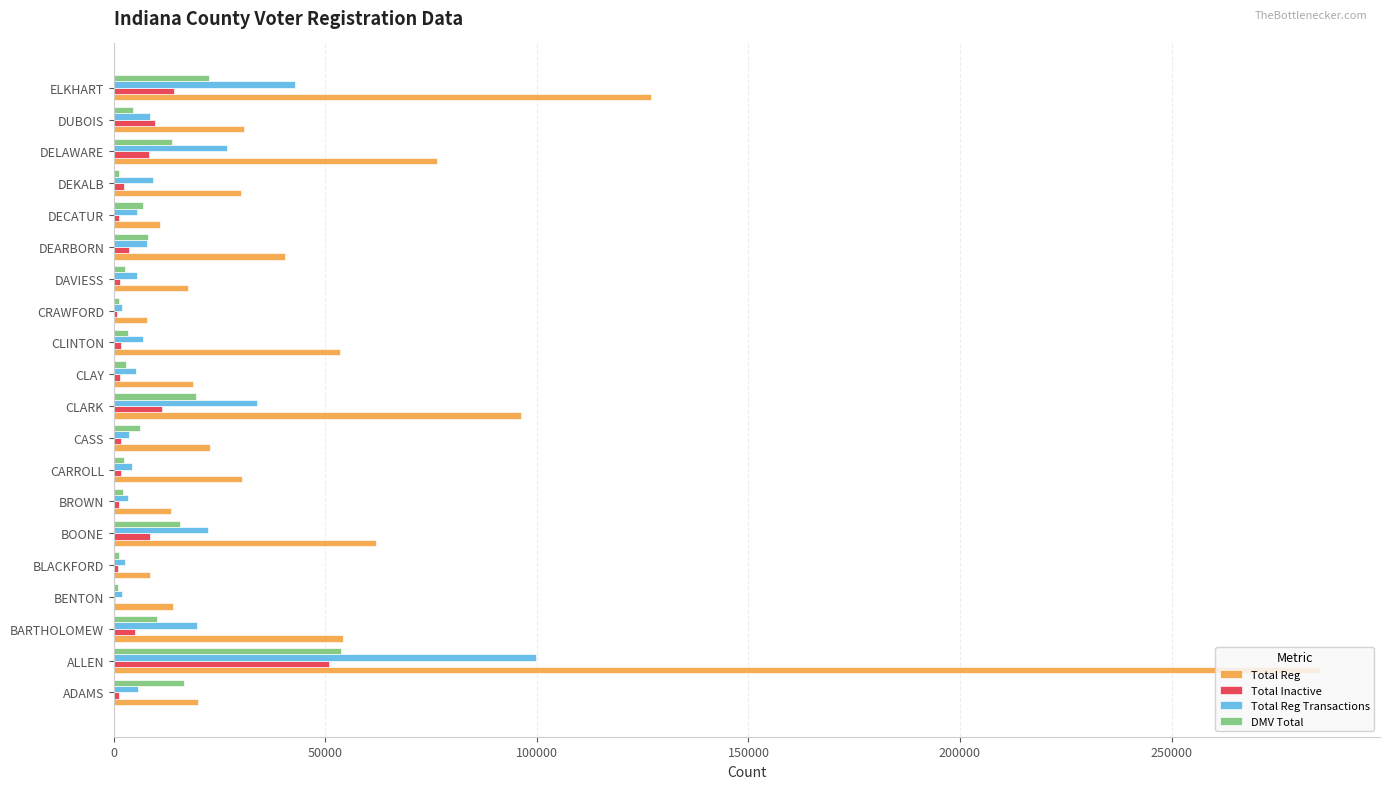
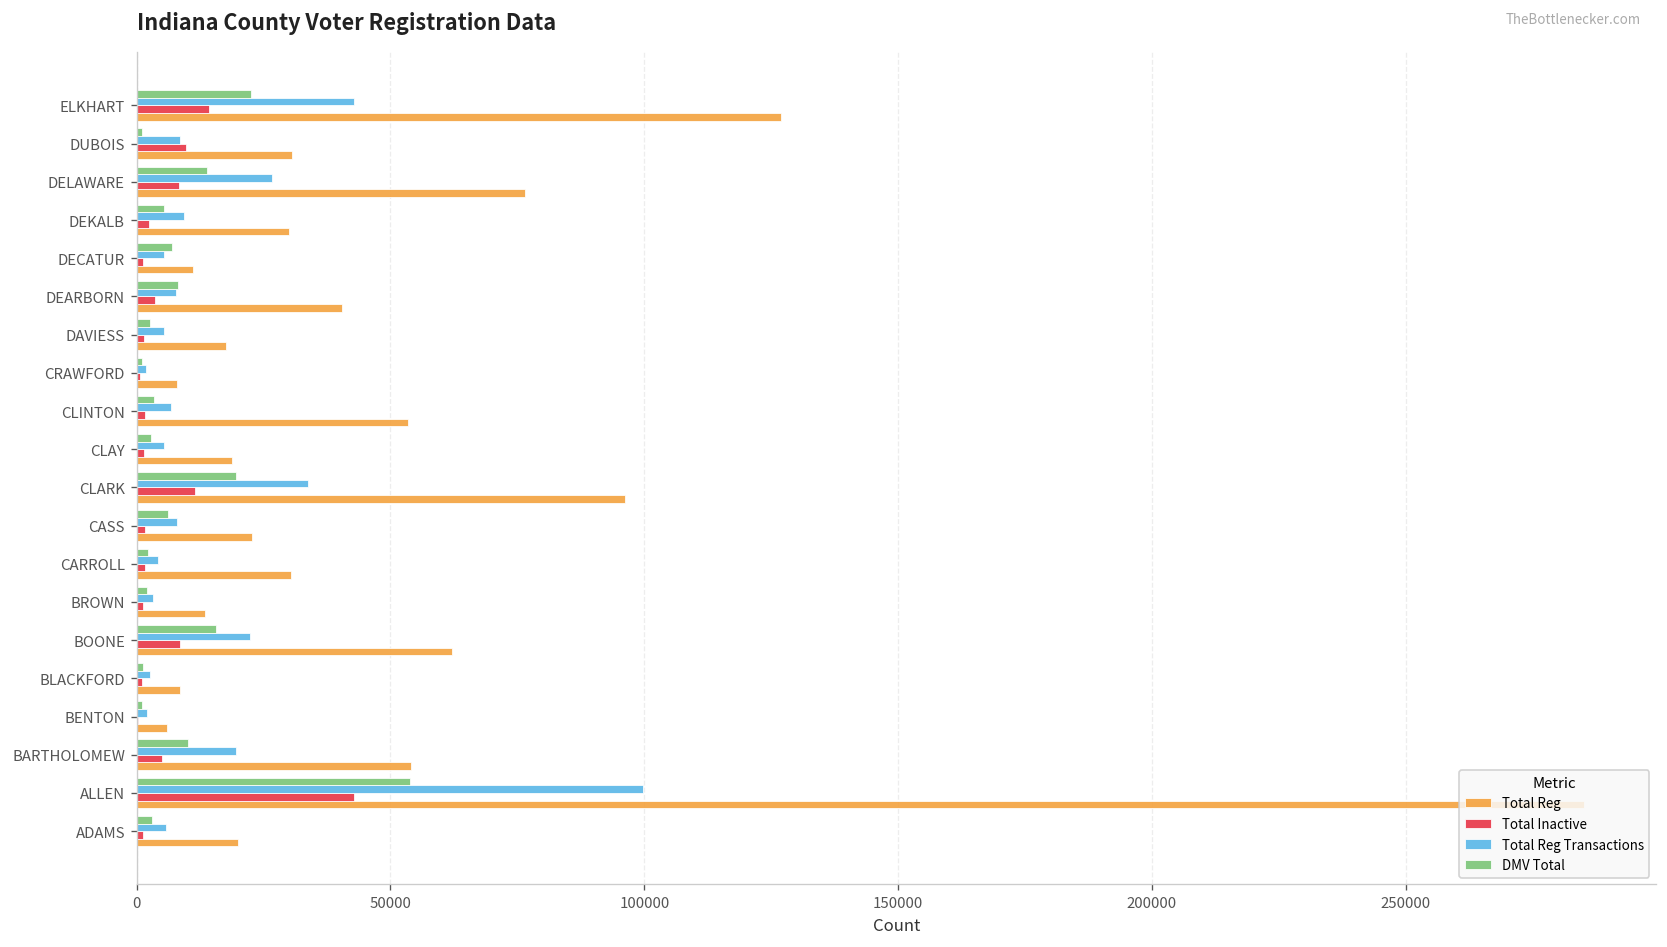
  {
    "Total Reg": {
      "ELKHART": 127000,
      "DUBOIS": 31000,
      "DELAWARE": 76000,
      "DEKALB": 30000,
      "DECATUR": 11000,
      "DEARBORN": 41000,
      "DAVIESS": 18000,
      "CRAWFORD": 8000,
      "CLINTON": 53000,
      "CLAY": 19000,
      "CLARK": 96000,
      "CASS": 23000,
      "CARROLL": 30000,
      "BROWN": 14000,
      "BOONE": 62000,
      "BLACKFORD": 8000,
-     "BENTON": 14000,
+     "BENTON": 6000,
      "BARTHOLOMEW": 54000,
      "ADAMS": 20000
    },
    "Total Inactive": {
      "ELKHART": 14000,
      "DUBOIS": 10000,
      "DELAWARE": 8000,
      "DEKALB": 2000,
      "DECATUR": 1000,
      "DEARBORN": 4000,
      "DAVIESS": 1000,
      "CRAWFORD": 1000,
      "CLINTON": 2000,
      "CLAY": 1000,
      "CLARK": 11000,
      "CASS": 2000,
      "CARROLL": 2000,
      "BROWN": 1000,
      "BOONE": 8000,
      "BLACKFORD": 1000,
      "BARTHOLOMEW": 5000,
-     "ALLEN": 51000,
+     "ALLEN": 43000,
      "ADAMS": 1000
    },
    "Total Reg Transactions": {
      "ELKHART": 43000,
      "DUBOIS": 9000,
      "DELAWARE": 27000,
      "DEKALB": 9000,
      "DECATUR": 5000,
      "DEARBORN": 8000,
      "DAVIESS": 5000,
      "CRAWFORD": 2000,
      "CLINTON": 7000,
      "CLAY": 5000,
      "CLARK": 34000,
-     "CASS": 4000,
+     "CASS": 8000,
      "CARROLL": 4000,
      "BROWN": 3000,
      "BOONE": 22000,
      "BLACKFORD": 3000,
      "BENTON": 2000,
      "BARTHOLOMEW": 20000,
      "ALLEN": 100000,
      "ADAMS": 6000
    },
    "DMV Total": {
      "ELKHART": 23000,
-     "DUBOIS": 4000,
+     "DUBOIS": 1000,
      "DELAWARE": 14000,
-     "DEKALB": 1000,
+     "DEKALB": 5000,
      "DECATUR": 7000,
      "DEARBORN": 8000,
      "DAVIESS": 3000,
      "CRAWFORD": 1000,
      "CLINTON": 3000,
      "CLAY": 3000,
      "CLARK": 19000,
      "CASS": 6000,
      "CARROLL": 2000,
      "BROWN": 2000,
      "BOONE": 16000,
      "BLACKFORD": 1000,
      "BENTON": 1000,
      "BARTHOLOMEW": 10000,
      "ALLEN": 54000,
-     "ADAMS": 16000
+     "ADAMS": 3000
    }
  }
